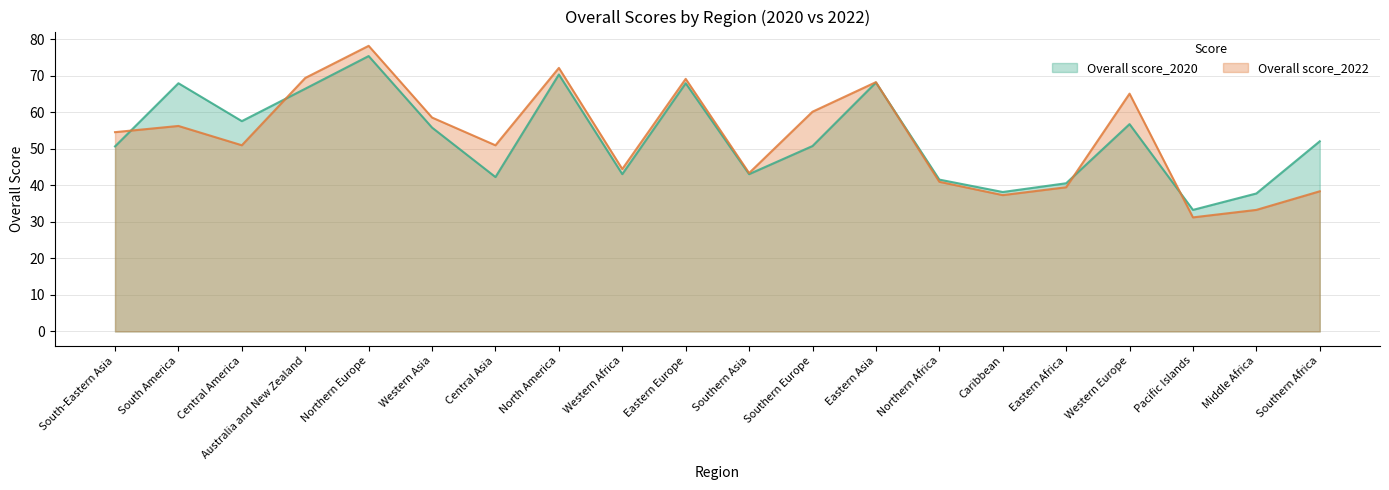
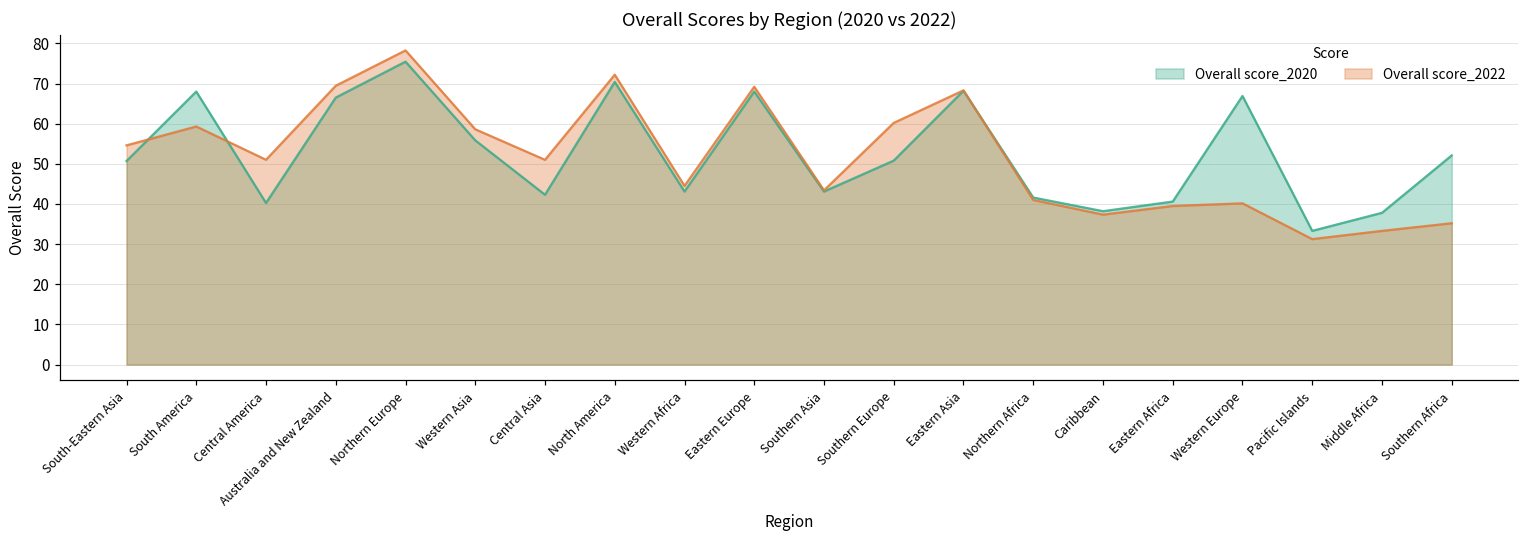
  {
    "Overall score_2020": {
      "South-Eastern Asia": 51,
      "South America": 68,
-     "Central America": 58,
+     "Central America": 40,
      "Australia and New Zealand": 67,
      "Northern Europe": 75,
      "Western Asia": 56,
      "Central Asia": 42,
      "North America": 70,
      "Western Africa": 43,
      "Eastern Europe": 68,
      "Southern Europe": 51,
      "Caribbean": 38,
      "Eastern Africa": 41,
-     "Western Europe": 57,
+     "Western Europe": 67,
      "Pacific Islands": 33,
      "Middle Africa": 38,
      "Southern Africa": 52
    },
    "Overall score_2022": {
      "South-Eastern Asia": 55,
-     "South America": 56,
+     "South America": 59,
      "Central America": 51,
      "Australia and New Zealand": 69,
      "Northern Europe": 78,
      "Western Asia": 59,
      "Central Asia": 51,
      "North America": 72,
      "Western Africa": 45,
      "Eastern Europe": 69,
      "Southern Europe": 60,
      "Caribbean": 37,
      "Eastern Africa": 40,
-     "Western Europe": 65,
+     "Western Europe": 40,
      "Pacific Islands": 31,
      "Middle Africa": 33,
-     "Southern Africa": 38
+     "Southern Africa": 35
    }
  }
